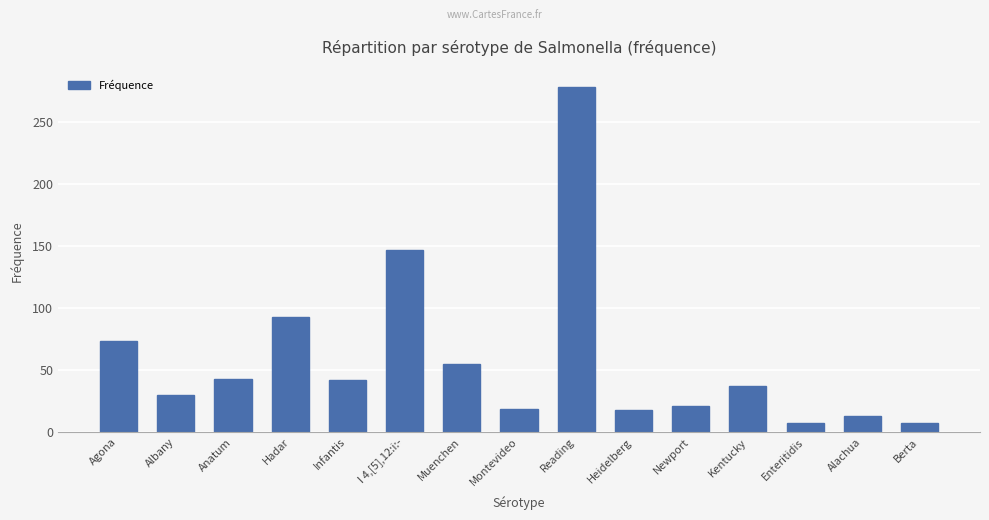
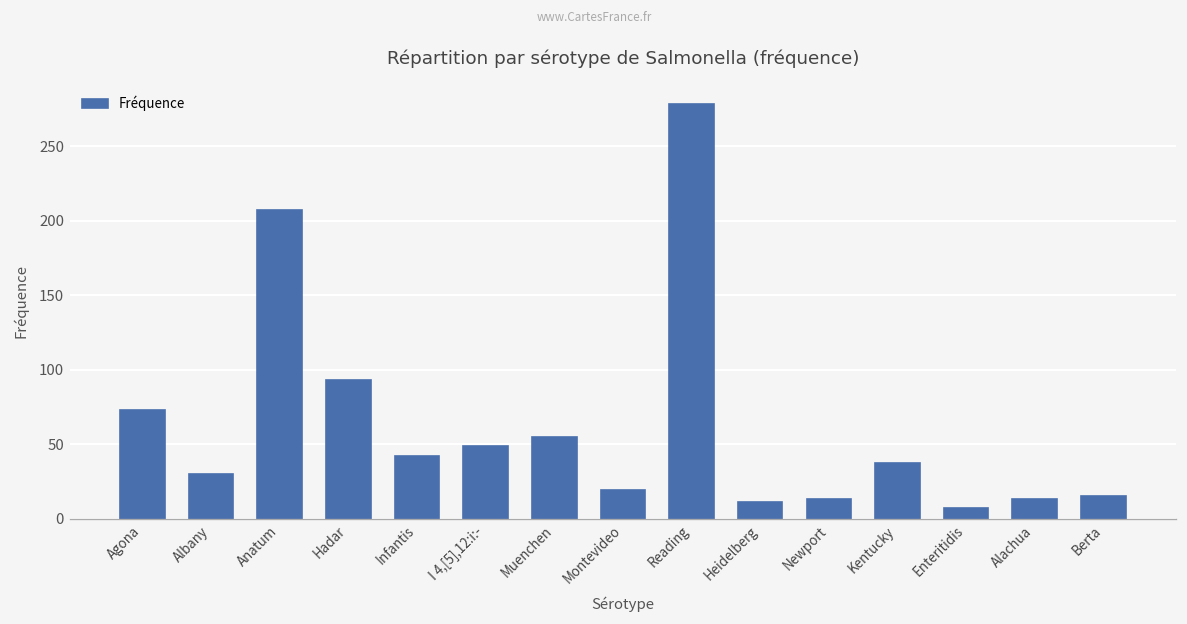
  {
    "Agona": 73,
    "Albany": 30,
-   "Anatum": 43,
+   "Anatum": 207,
    "Hadar": 93,
    "Infantis": 42,
-   "I 4,[5],12:i:-": 147,
+   "I 4,[5],12:i:-": 49,
    "Muenchen": 55,
    "Montevideo": 19,
    "Reading": 278,
-   "Heidelberg": 18,
-   "Newport": 21,
+   "Heidelberg": 11,
+   "Newport": 13,
    "Kentucky": 37,
    "Enteritidis": 7,
    "Alachua": 13,
-   "Berta": 7
+   "Berta": 15
  }
